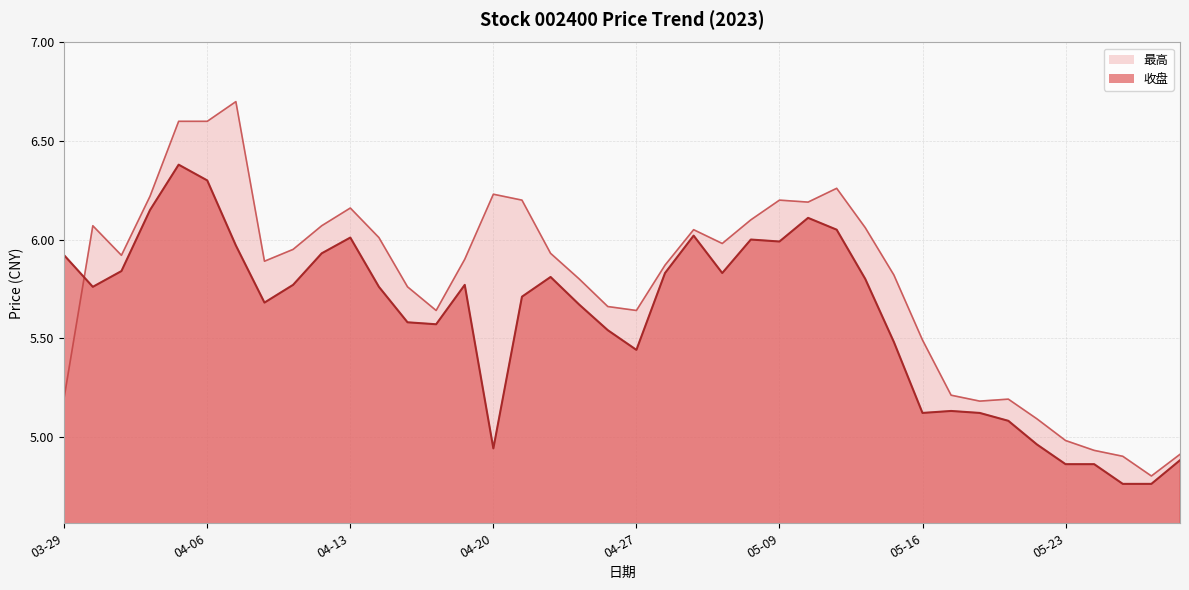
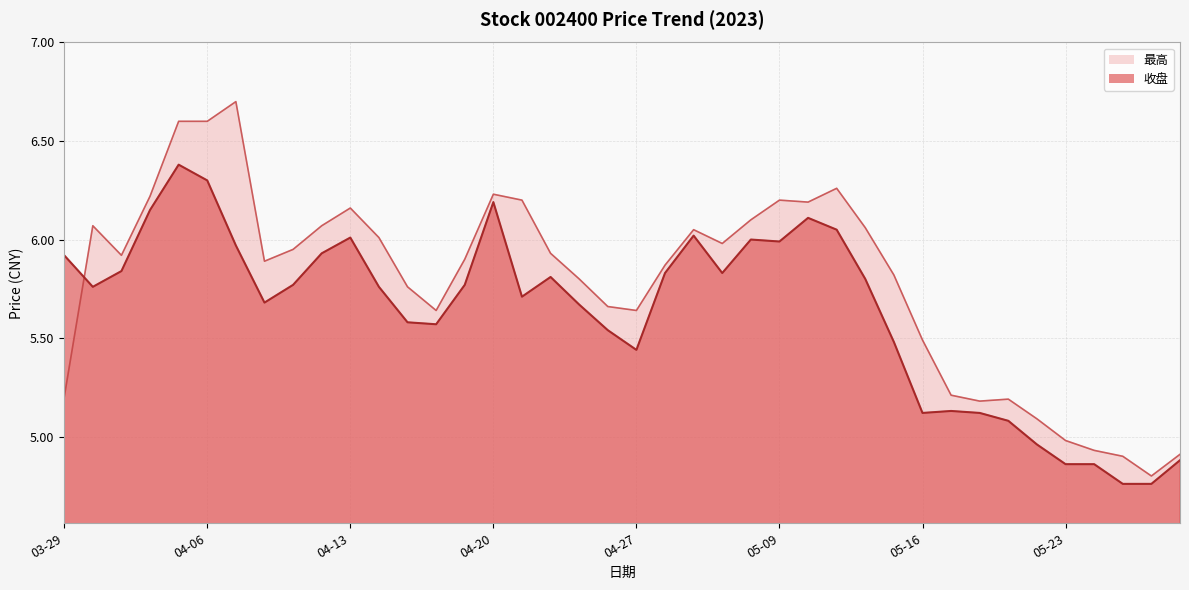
  {
    "最高": {
      "03-29": 5.20,
      "04-06": 6.60,
      "04-13": 6.16,
      "04-20": 6.23,
      "04-27": 5.64,
      "05-09": 6.20,
      "05-16": 5.49,
      "05-23": 4.98
    },
    "收盘": {
      "03-29": 5.92,
      "04-06": 6.30,
      "04-13": 6.01,
-     "04-20": 4.94,
+     "04-20": 6.19,
      "04-27": 5.44,
      "05-09": 5.99,
      "05-16": 5.12,
      "05-23": 4.86
    }
  }
